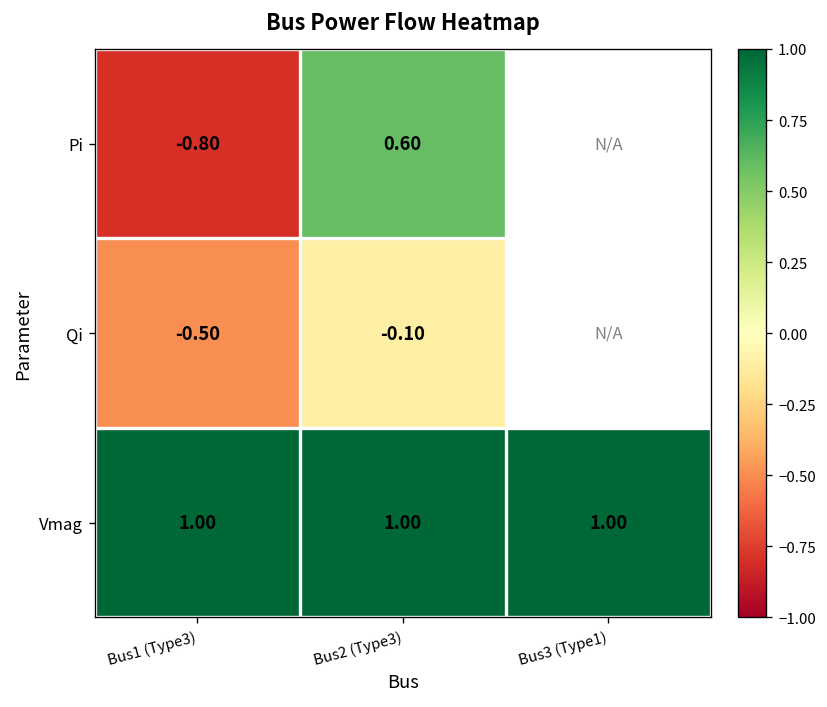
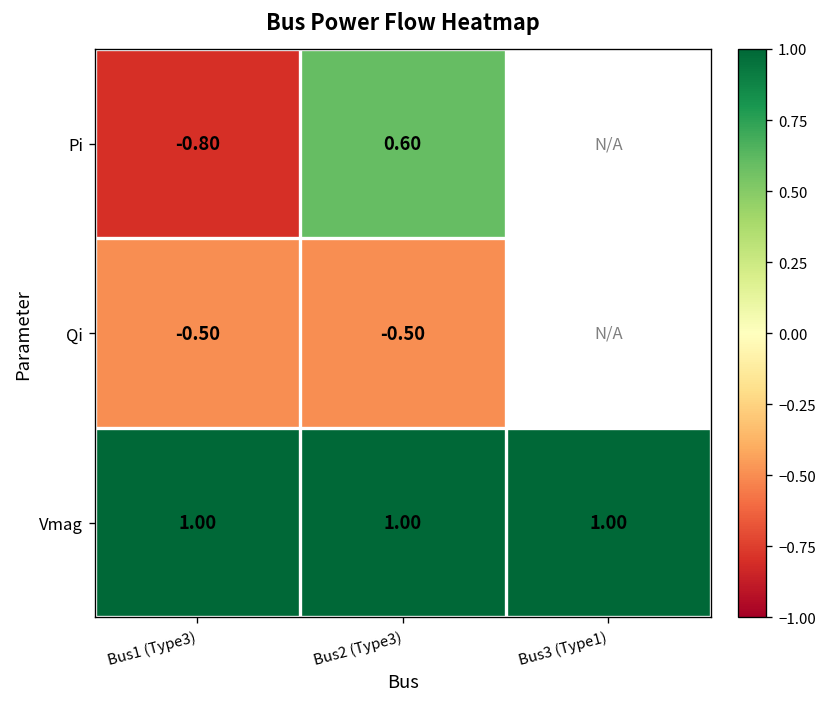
  {
    "Pi": {
      "Bus1 (Type3)": -0.80,
      "Bus2 (Type3)": 0.60
    },
    "Qi": {
      "Bus1 (Type3)": -0.50,
-     "Bus2 (Type3)": -0.10
+     "Bus2 (Type3)": -0.50
    },
    "Vmag": {
      "Bus1 (Type3)": 1.00,
      "Bus2 (Type3)": 1.00,
      "Bus3 (Type1)": 1.00
    }
  }
